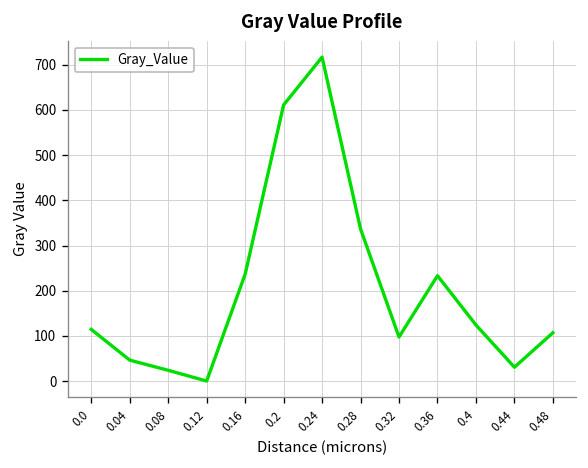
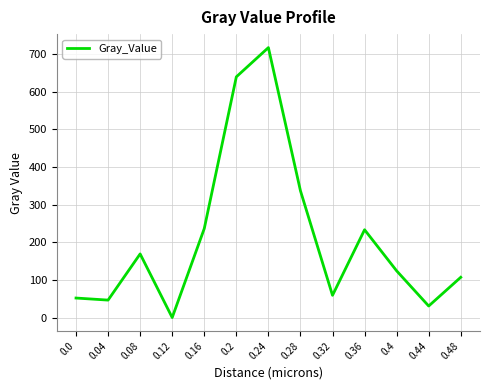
  {
-   "0.0": 110,
+   "0.0": 50,
    "0.04": 50,
-   "0.08": 20,
+   "0.08": 170,
    "0.12": 0,
    "0.16": 240,
-   "0.2": 610,
+   "0.2": 640,
    "0.24": 720,
    "0.28": 340,
-   "0.32": 100,
+   "0.32": 60,
    "0.36": 230,
    "0.4": 120,
    "0.44": 30,
    "0.48": 110
  }
